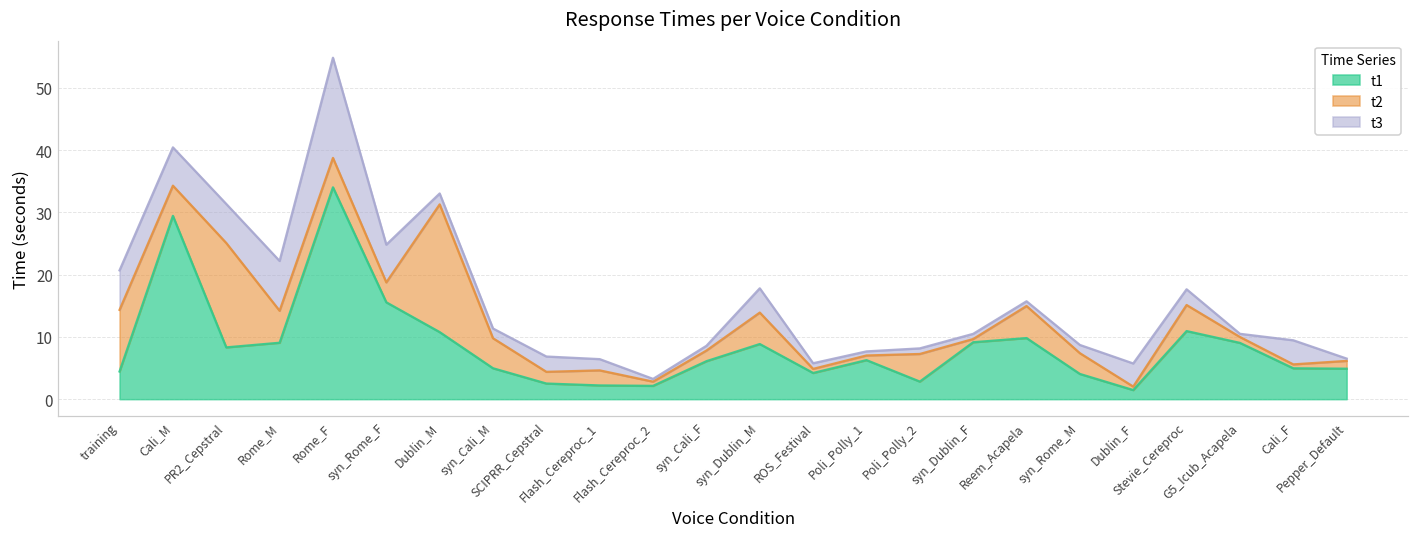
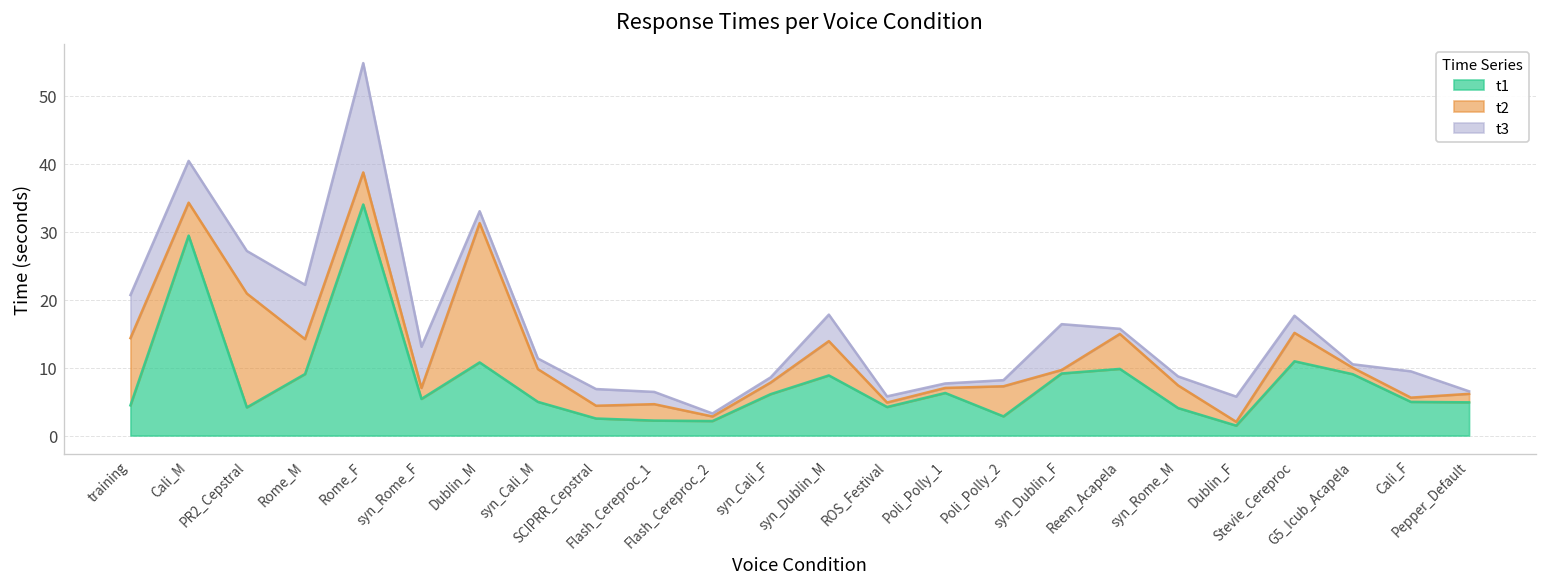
  {
    "t1": {
      "training": 4,
      "Cali_M": 29,
-     "PR2_Cepstral": 8,
+     "PR2_Cepstral": 4,
      "Rome_M": 9,
      "Rome_F": 34,
-     "syn_Rome_F": 16,
+     "syn_Rome_F": 5,
      "Dublin_M": 11,
      "syn_Cali_M": 5,
      "SCIPRR_Cepstral": 3,
      "Flash_Cereproc_1": 2,
      "Flash_Cereproc_2": 2,
      "syn_Cali_F": 6,
      "syn_Dublin_M": 9,
      "ROS_Festival": 4,
      "Poli_Polly_1": 6,
      "Poli_Polly_2": 3,
      "syn_Dublin_F": 9,
      "Reem_Acapela": 10,
      "syn_Rome_M": 4,
      "Dublin_F": 1,
      "Stevie_Cereproc": 11,
      "G5_Icub_Acapela": 9,
      "Cali_F": 5,
      "Pepper_Default": 5
    },
    "t2": {
      "training": 10,
      "Cali_M": 5,
      "PR2_Cepstral": 17,
      "Rome_M": 5,
      "Rome_F": 5,
-     "syn_Rome_F": 3,
+     "syn_Rome_F": 2,
      "Dublin_M": 21,
      "syn_Cali_M": 5,
      "SCIPRR_Cepstral": 2,
      "Flash_Cereproc_1": 2,
      "syn_Cali_F": 2,
      "syn_Dublin_M": 5,
      "ROS_Festival": 1,
      "Poli_Polly_1": 1,
      "Poli_Polly_2": 4,
      "syn_Dublin_F": 1,
      "Reem_Acapela": 5,
      "syn_Rome_M": 3,
      "Dublin_F": 1,
      "Stevie_Cereproc": 4,
      "G5_Icub_Acapela": 1,
      "Cali_F": 1
    },
    "t3": {
      "training": 6,
      "Cali_M": 6,
      "PR2_Cepstral": 6,
      "Rome_M": 8,
      "Rome_F": 16,
      "syn_Rome_F": 6,
      "Dublin_M": 2,
      "syn_Cali_M": 2,
      "SCIPRR_Cepstral": 2,
      "Flash_Cereproc_1": 2,
      "syn_Cali_F": 1,
      "syn_Dublin_M": 4,
      "ROS_Festival": 1,
      "Poli_Polly_1": 1,
      "Poli_Polly_2": 1,
-     "syn_Dublin_F": 1,
+     "syn_Dublin_F": 7,
      "Reem_Acapela": 1,
      "syn_Rome_M": 1,
      "Dublin_F": 4,
      "Stevie_Cereproc": 3,
      "G5_Icub_Acapela": 1,
      "Cali_F": 4
    }
  }
